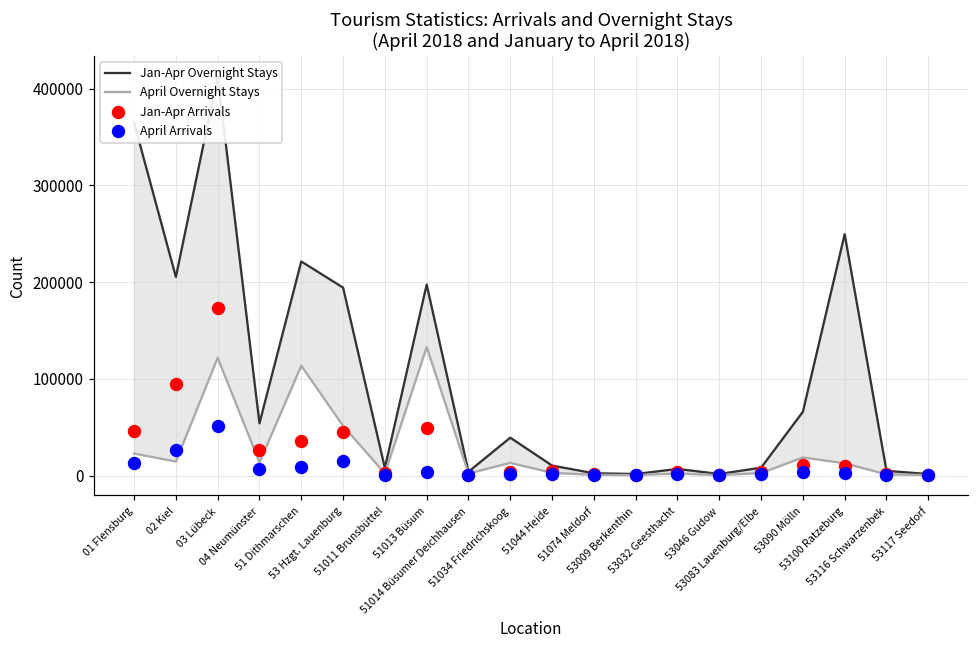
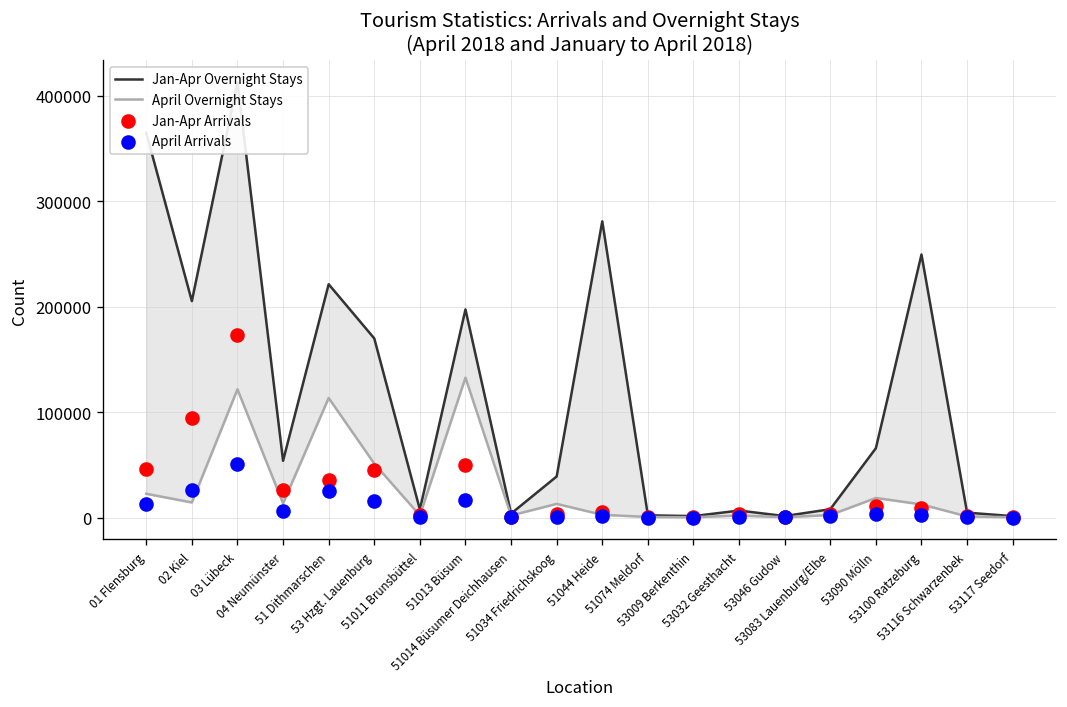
  {
    "Jan-Apr Overnight Stays": {
      "02 Kiel": 210000,
      "04 Neumünster": 50000,
      "51 Dithmarschen": 220000,
-     "53 Hzgt. Lauenburg": 190000,
+     "53 Hzgt. Lauenburg": 170000,
      "51011 Brunsbüttel": 10000,
      "51013 Büsum": 200000,
      "51034 Friedrichskoog": 40000,
-     "51044 Heide": 10000,
+     "51044 Heide": 280000,
      "53032 Geesthacht": 10000,
      "53083 Lauenburg/Elbe": 10000,
      "53090 Mölln": 70000,
      "53100 Ratzeburg": 250000,
      "53116 Schwarzenbek": 0
    },
    "April Overnight Stays": {
      "01 Flensburg": 20000,
      "02 Kiel": 10000,
      "03 Lübeck": 120000,
      "04 Neumünster": 10000,
      "51 Dithmarschen": 110000,
      "53 Hzgt. Lauenburg": 50000,
      "51013 Büsum": 130000,
      "51034 Friedrichskoog": 10000,
      "53090 Mölln": 20000,
      "53100 Ratzeburg": 10000
    },
    "April Arrivals": {
-     "51 Dithmarschen": 10000,
-     "51013 Büsum": 0
+     "51 Dithmarschen": 30000,
+     "51013 Büsum": 20000
    }
  }
